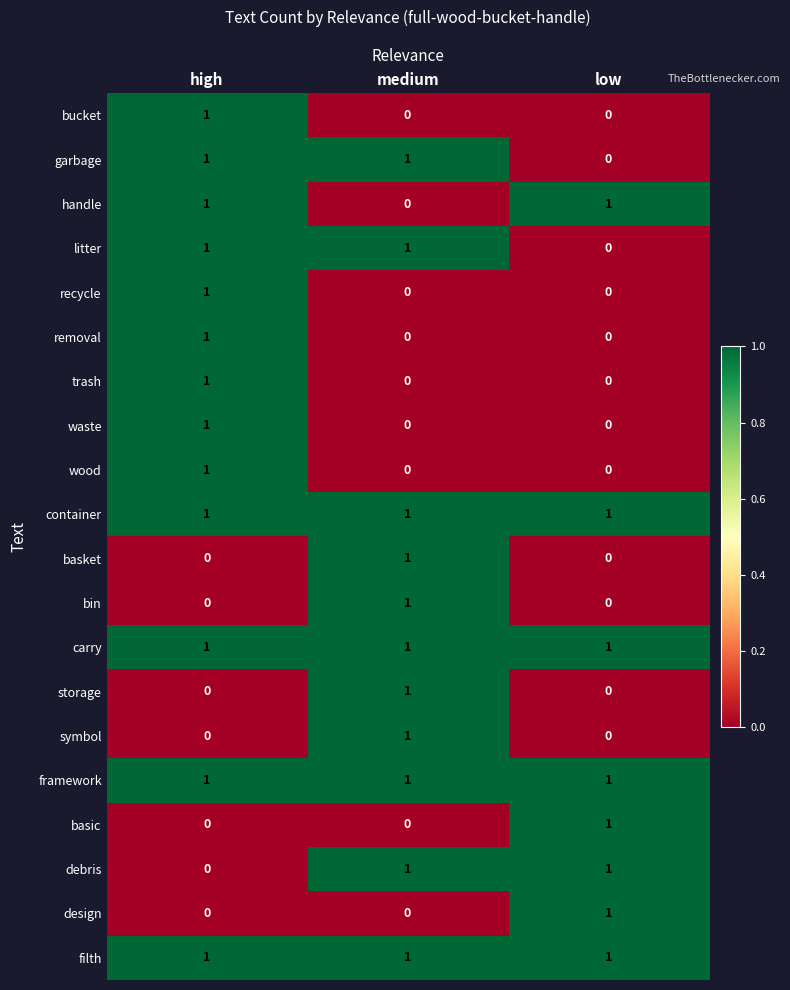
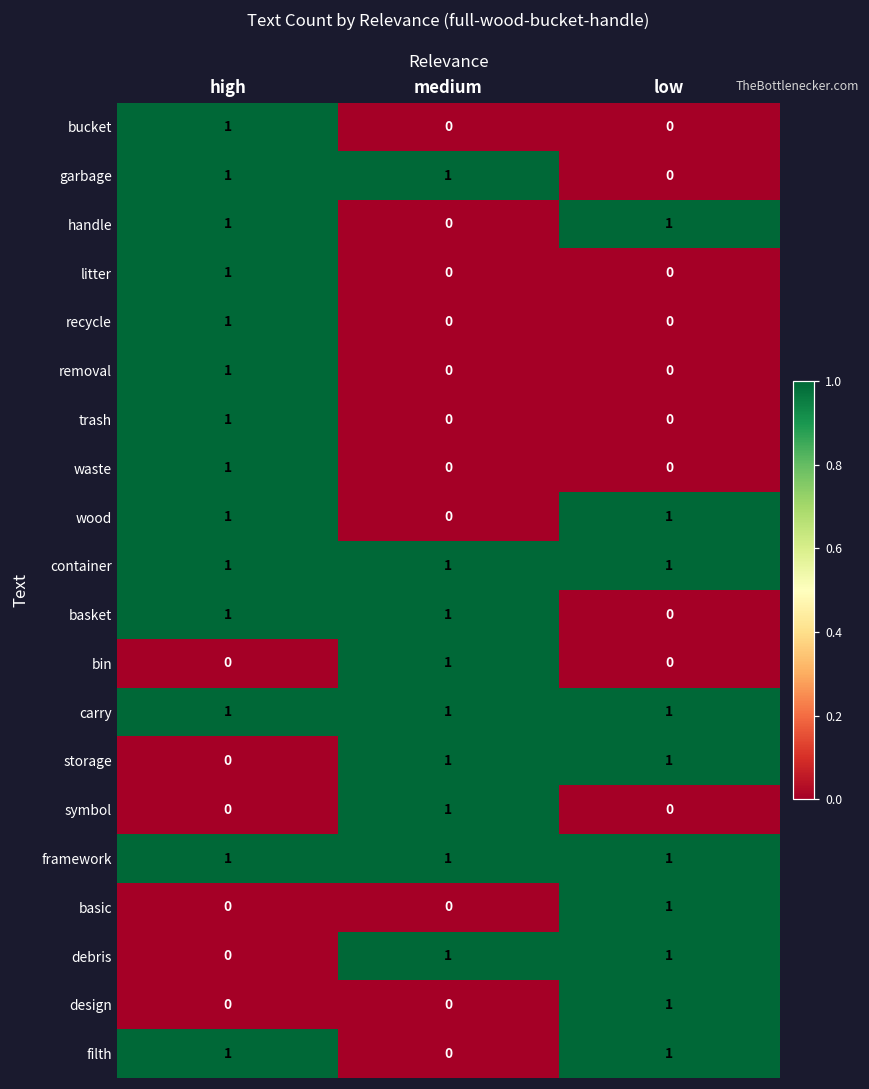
  {
    "bucket": {
      "high": 1,
      "medium": 0,
      "low": 0
    },
    "garbage": {
      "high": 1,
      "medium": 1,
      "low": 0
    },
    "handle": {
      "high": 1,
      "medium": 0,
      "low": 1
    },
    "litter": {
      "high": 1,
-     "medium": 1,
+     "medium": 0,
      "low": 0
    },
    "recycle": {
      "high": 1,
      "medium": 0,
      "low": 0
    },
    "removal": {
      "high": 1,
      "medium": 0,
      "low": 0
    },
    "trash": {
      "high": 1,
      "medium": 0,
      "low": 0
    },
    "waste": {
      "high": 1,
      "medium": 0,
      "low": 0
    },
    "wood": {
      "high": 1,
      "medium": 0,
-     "low": 0
+     "low": 1
    },
    "container": {
      "high": 1,
      "medium": 1,
      "low": 1
    },
    "basket": {
-     "high": 0,
+     "high": 1,
      "medium": 1,
      "low": 0
    },
    "bin": {
      "high": 0,
      "medium": 1,
      "low": 0
    },
    "carry": {
      "high": 1,
      "medium": 1,
      "low": 1
    },
    "storage": {
      "high": 0,
      "medium": 1,
-     "low": 0
+     "low": 1
    },
    "symbol": {
      "high": 0,
      "medium": 1,
      "low": 0
    },
    "framework": {
      "high": 1,
      "medium": 1,
      "low": 1
    },
    "basic": {
      "high": 0,
      "medium": 0,
      "low": 1
    },
    "debris": {
      "high": 0,
      "medium": 1,
      "low": 1
    },
    "design": {
      "high": 0,
      "medium": 0,
      "low": 1
    },
    "filth": {
      "high": 1,
-     "medium": 1,
+     "medium": 0,
      "low": 1
    }
  }
